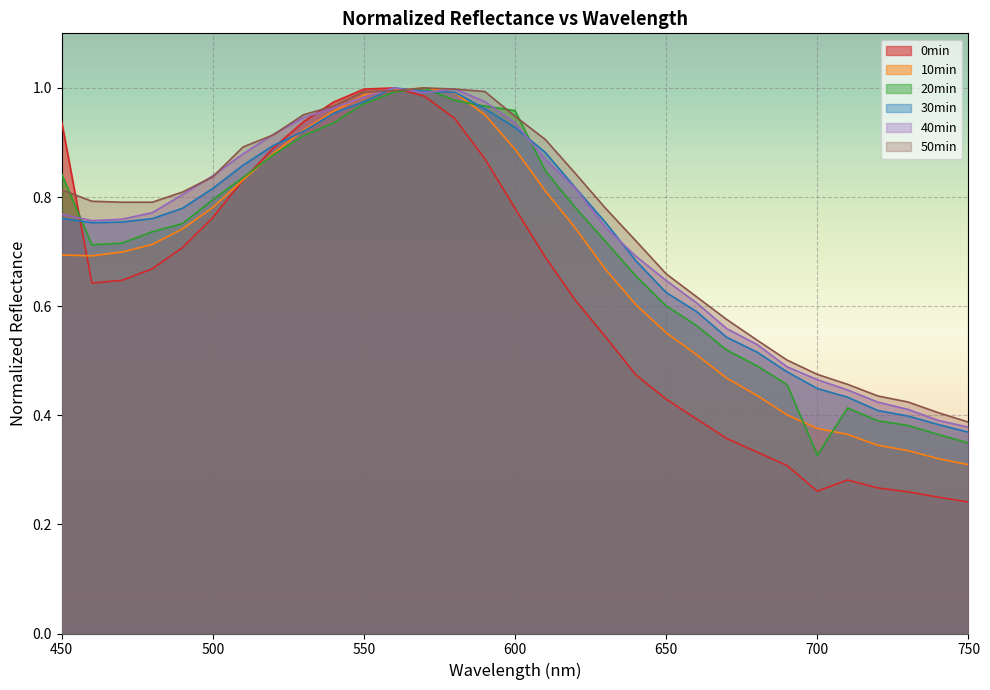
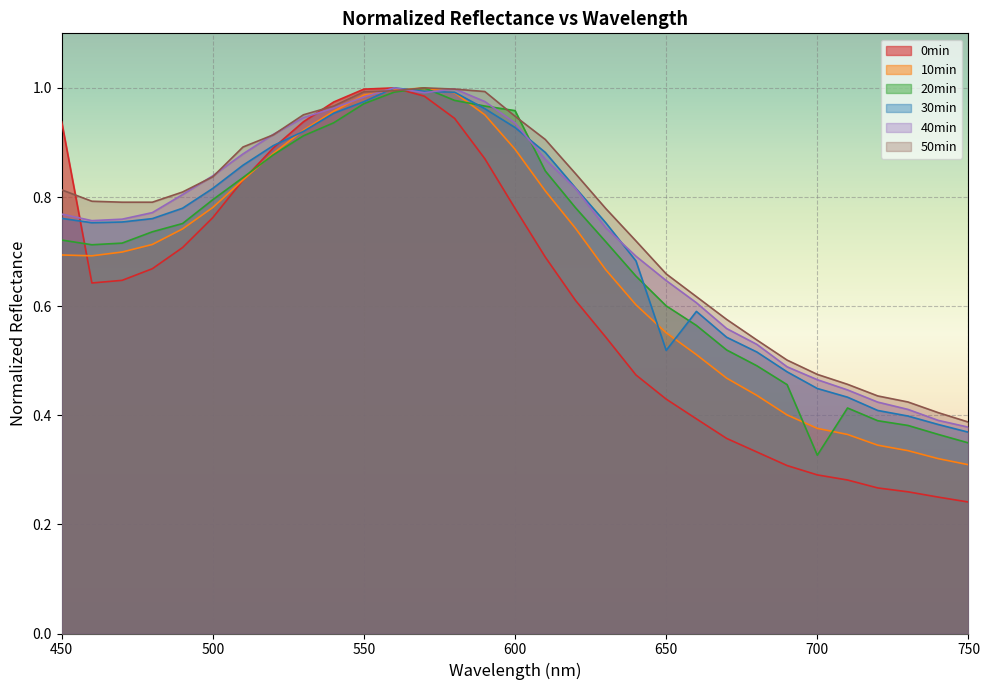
  {
    "0min": {
      "450": 0.94,
      "500": 0.76,
      "550": 1.00,
      "600": 0.78,
      "650": 0.43,
-     "700": 0.26,
+     "700": 0.29,
      "750": 0.24
    },
    "10min": {
      "450": 0.69,
      "500": 0.78,
      "600": 0.89,
      "650": 0.55,
      "700": 0.38,
      "750": 0.31
    },
    "20min": {
-     "450": 0.84,
+     "450": 0.72,
      "500": 0.80,
      "600": 0.96,
      "650": 0.60,
      "700": 0.33,
      "750": 0.35
    },
    "30min": {
      "450": 0.76,
      "500": 0.82,
      "600": 0.93,
-     "650": 0.62,
+     "650": 0.52,
      "700": 0.45,
      "750": 0.37
    }
  }
